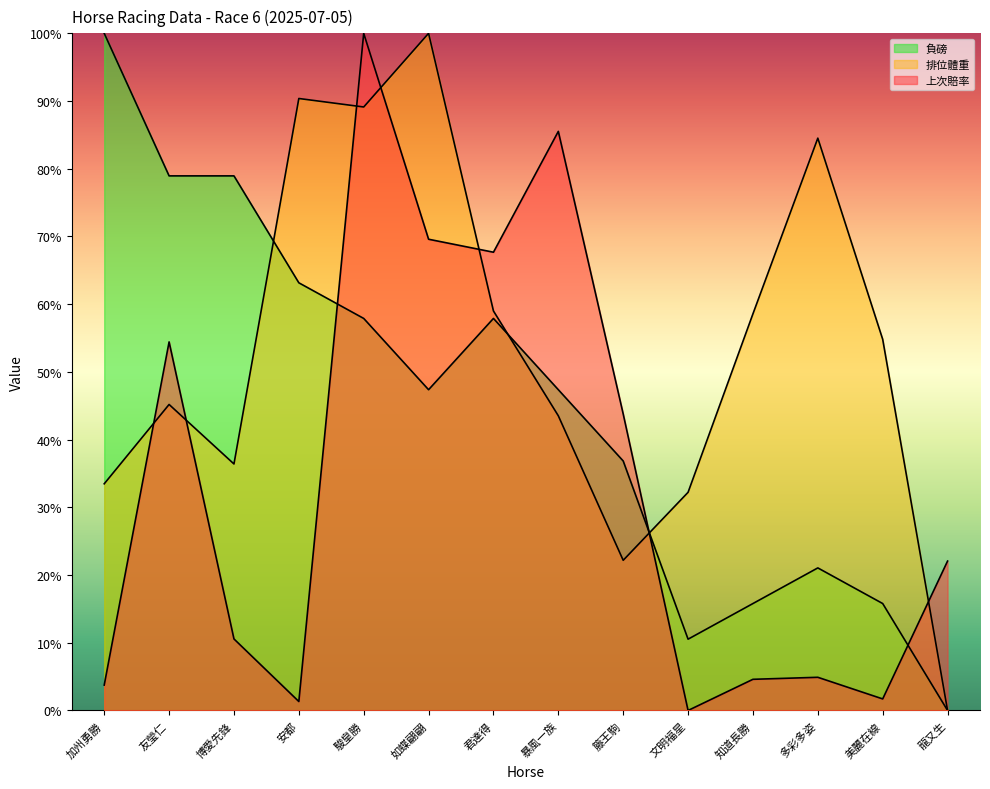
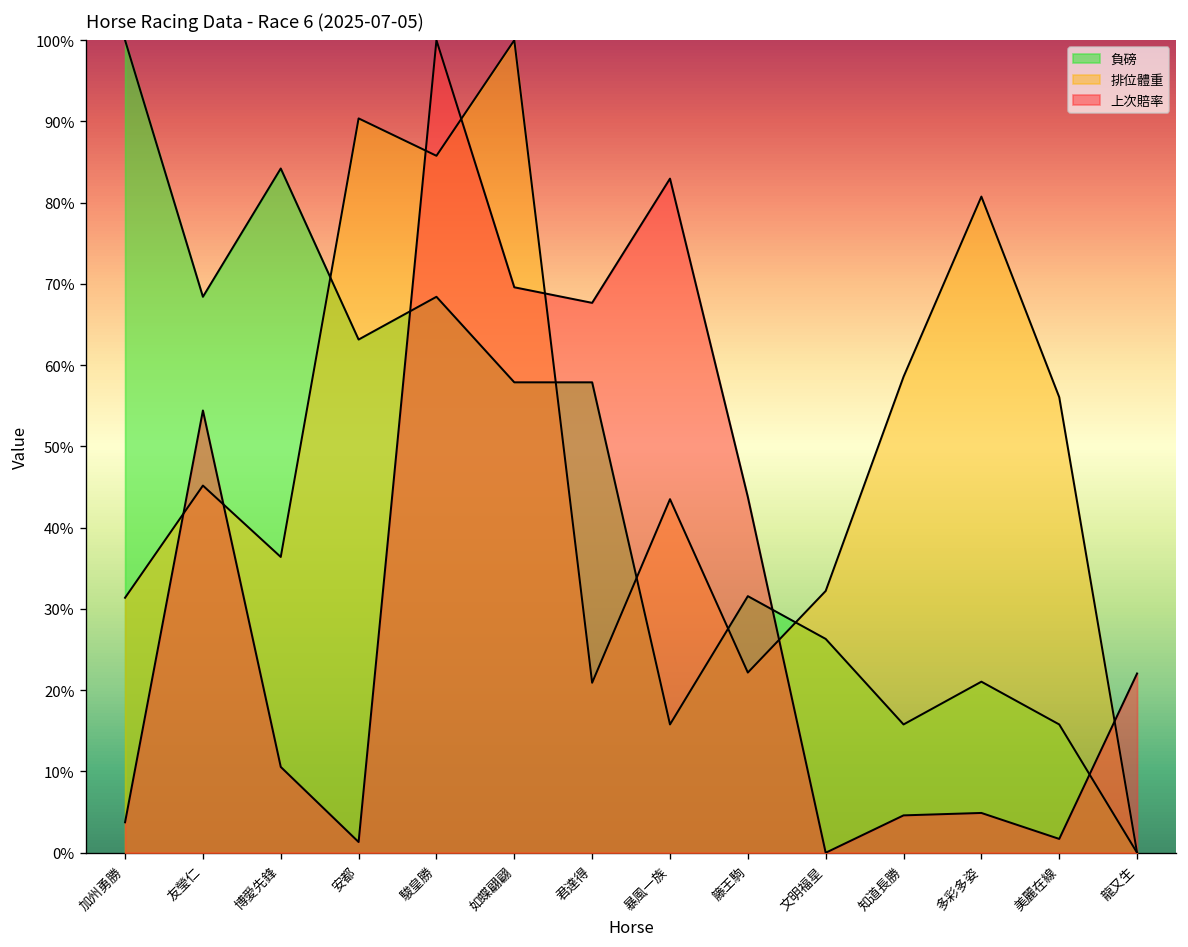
  {
    "負磅": {
      "加州勇勝": "100%",
-     "友瑩仁": "79%",
-     "博愛先鋒": "79%",
+     "友瑩仁": "68%",
+     "博愛先鋒": "84%",
      "安都": "63%",
-     "駿皇勝": "58%",
-     "如蝶翩翩": "47%",
+     "駿皇勝": "68%",
+     "如蝶翩翩": "58%",
      "君達得": "58%",
-     "暴風一族": "47%",
-     "籐王駒": "37%",
-     "文明福星": "11%",
+     "暴風一族": "16%",
+     "籐王駒": "32%",
+     "文明福星": "26%",
      "知道長勝": "16%",
      "多彩多姿": "21%",
      "美麗在線": "16%"
    },
    "排位體重": {
-     "加州勇勝": "33%",
+     "加州勇勝": "31%",
      "友瑩仁": "45%",
      "博愛先鋒": "36%",
      "安都": "90%",
-     "駿皇勝": "89%",
+     "駿皇勝": "86%",
      "如蝶翩翩": "100%",
-     "君達得": "59%",
+     "君達得": "21%",
      "暴風一族": "44%",
      "籐王駒": "22%",
      "文明福星": "32%",
      "知道長勝": "59%",
-     "多彩多姿": "85%",
-     "美麗在線": "55%"
+     "多彩多姿": "81%",
+     "美麗在線": "56%"
    },
    "上次賠率": {
      "加州勇勝": "4%",
      "友瑩仁": "54%",
      "博愛先鋒": "11%",
      "安都": "1%",
      "駿皇勝": "100%",
      "如蝶翩翩": "70%",
      "君達得": "68%",
-     "暴風一族": "86%",
+     "暴風一族": "83%",
      "籐王駒": "44%",
      "文明福星": "0%",
      "知道長勝": "5%",
      "多彩多姿": "5%",
      "美麗在線": "2%",
      "龍又生": "22%"
    }
  }
